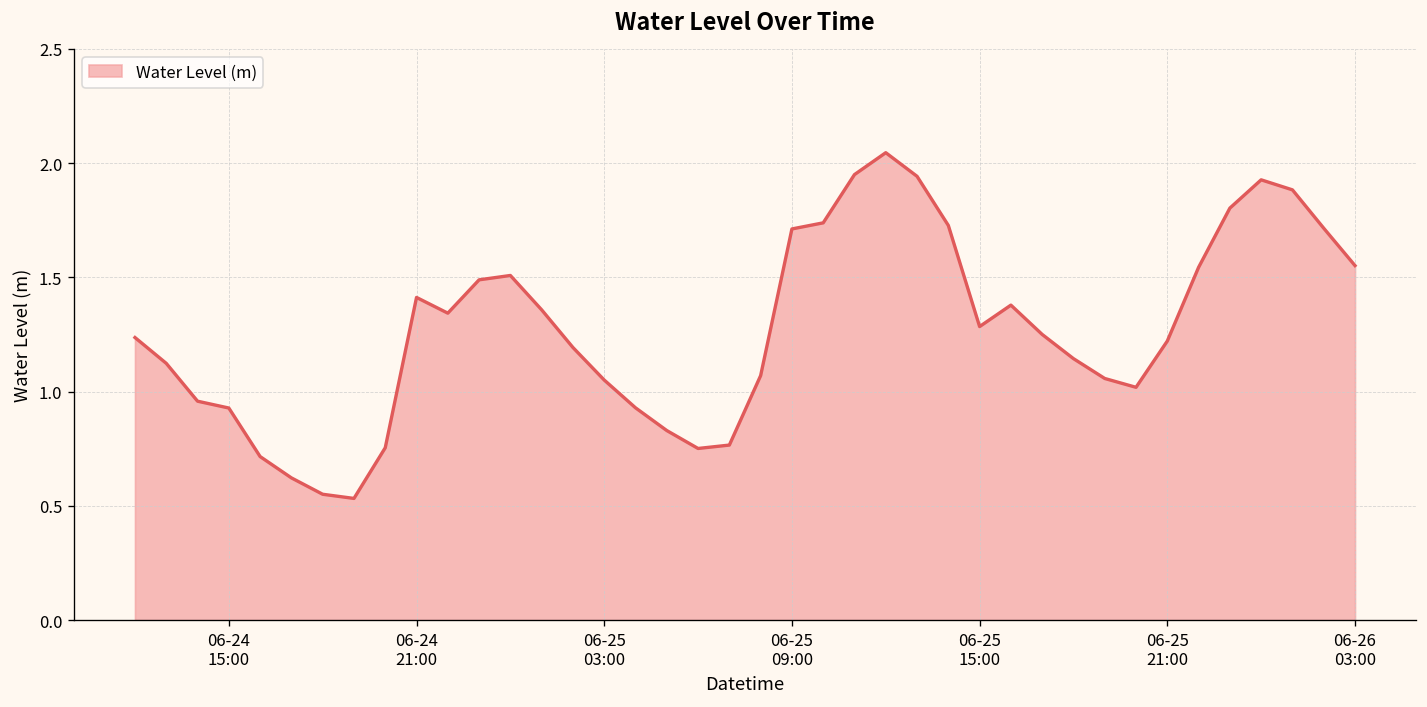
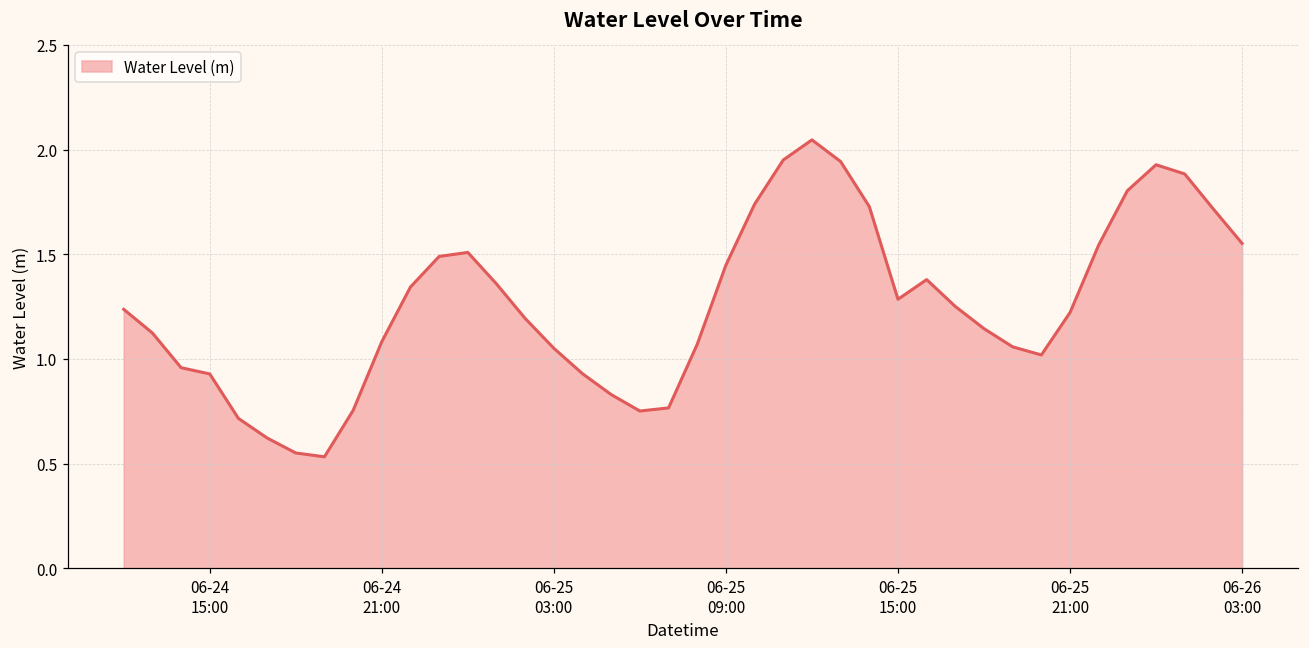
  {
    "06-24 15:00": 0.93,
-   "06-24 21:00": 1.41,
+   "06-24 21:00": 1.08,
    "06-25 03:00": 1.05,
-   "06-25 09:00": 1.71,
+   "06-25 09:00": 1.45,
    "06-25 15:00": 1.28,
    "06-25 21:00": 1.22,
    "06-26 03:00": 1.55
  }
